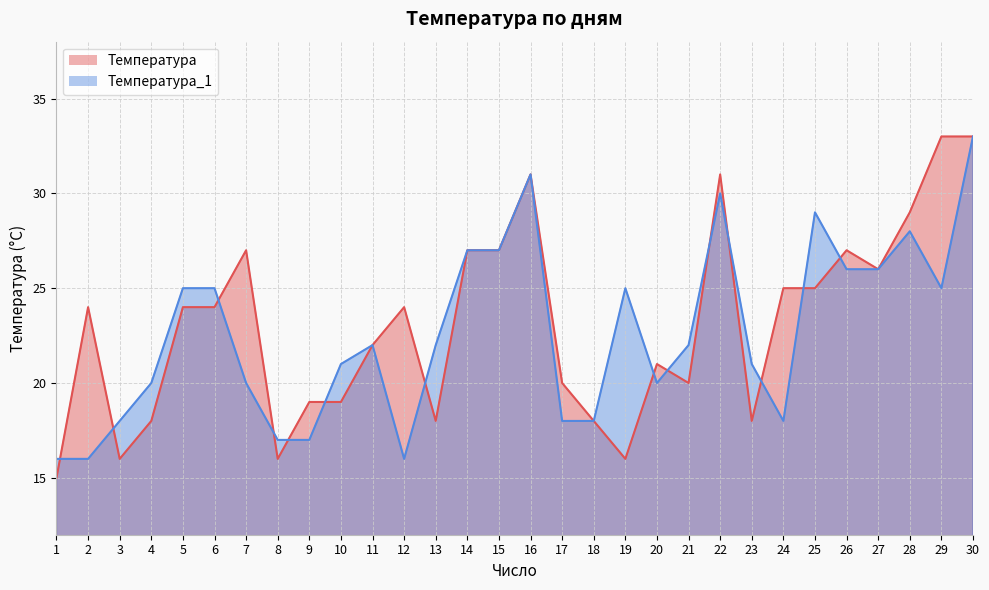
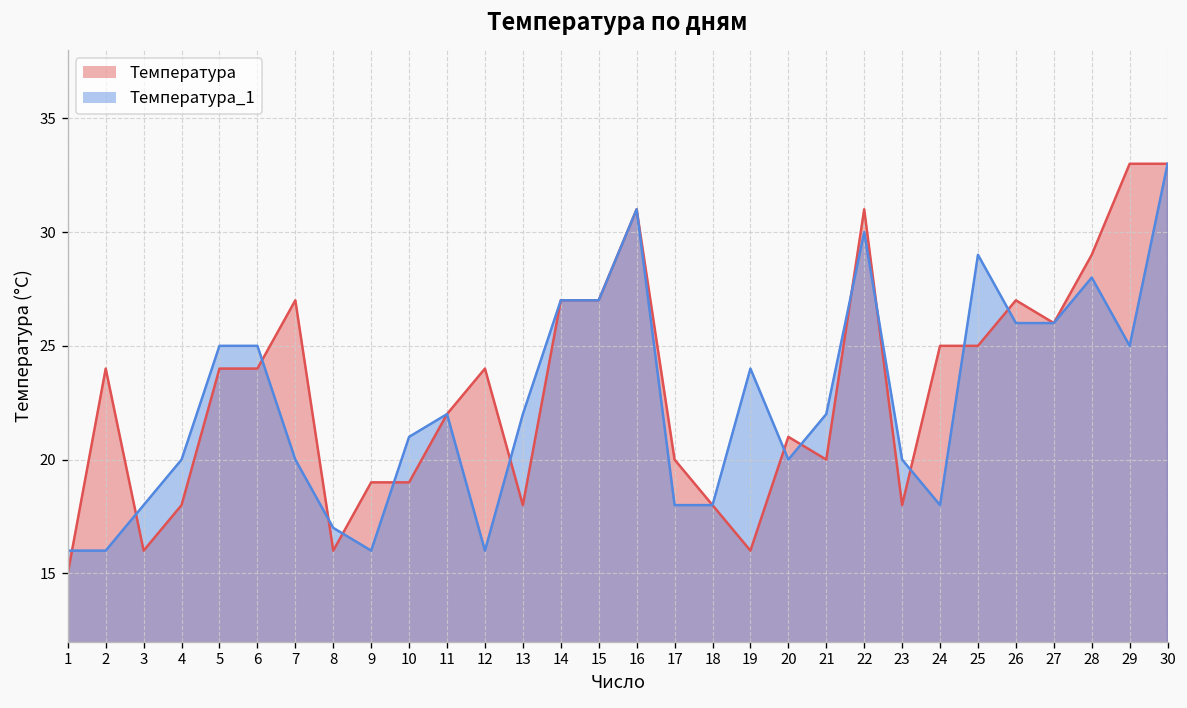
  {
    "Температура": {
      "1": 15,
      "2": 24,
      "3": 16,
      "4": 18,
      "5": 24,
      "6": 24,
      "7": 27,
      "8": 16,
      "9": 19,
      "10": 19,
      "12": 24,
      "13": 18,
      "17": 20,
      "19": 16,
      "20": 21,
      "21": 20,
      "22": 31,
      "23": 18,
      "24": 25,
      "25": 25,
      "26": 27,
      "28": 29,
      "29": 33
    },
    "Температура_1": {
      "1": 16,
      "2": 16,
      "3": 18,
      "4": 20,
      "5": 25,
      "6": 25,
      "7": 20,
      "8": 17,
-     "9": 17,
+     "9": 16,
      "10": 21,
      "12": 16,
      "13": 22,
      "17": 18,
-     "19": 25,
+     "19": 24,
      "20": 20,
      "21": 22,
      "22": 30,
-     "23": 21,
+     "23": 20,
      "24": 18,
      "25": 29,
      "26": 26,
      "28": 28,
      "29": 25
    }
  }
